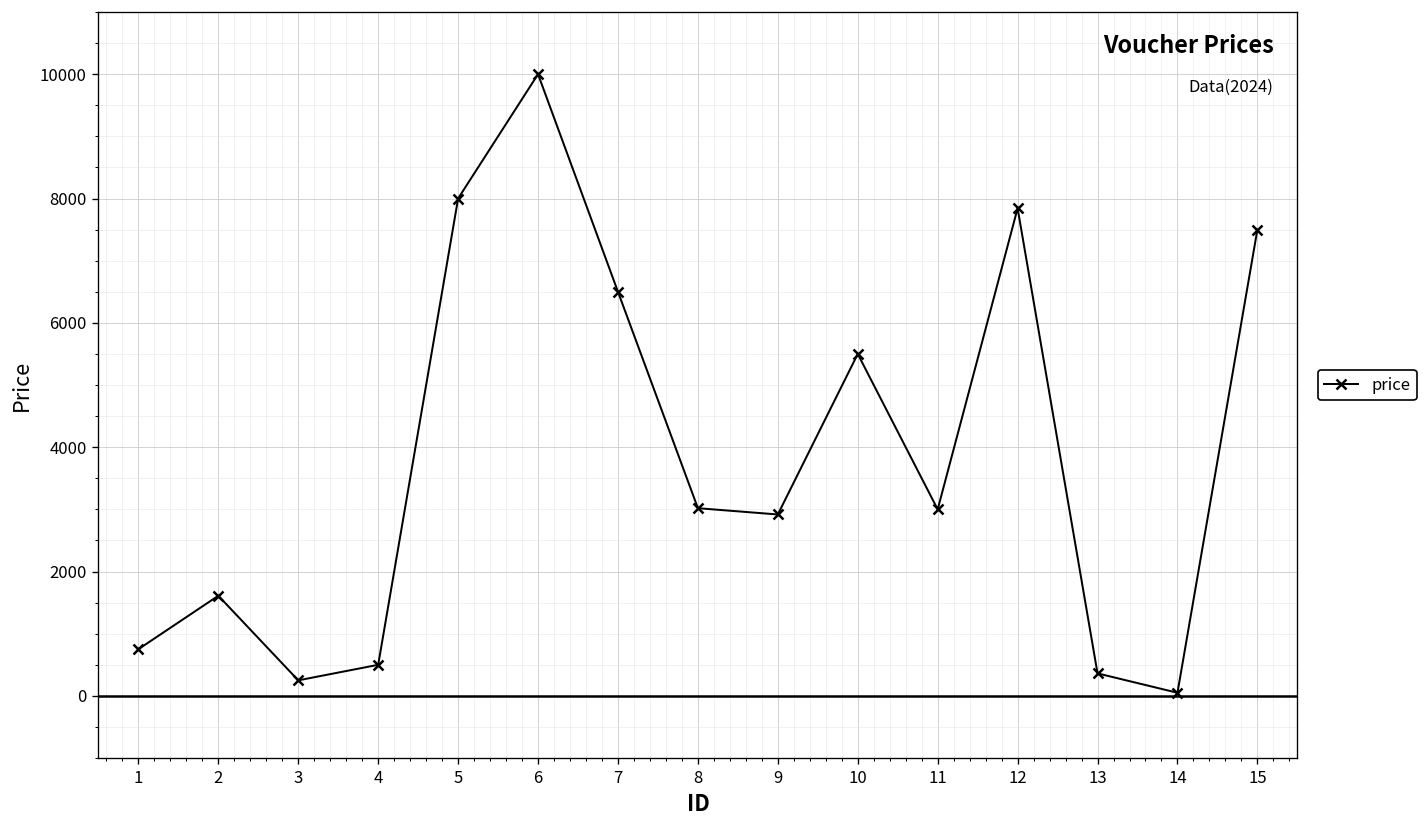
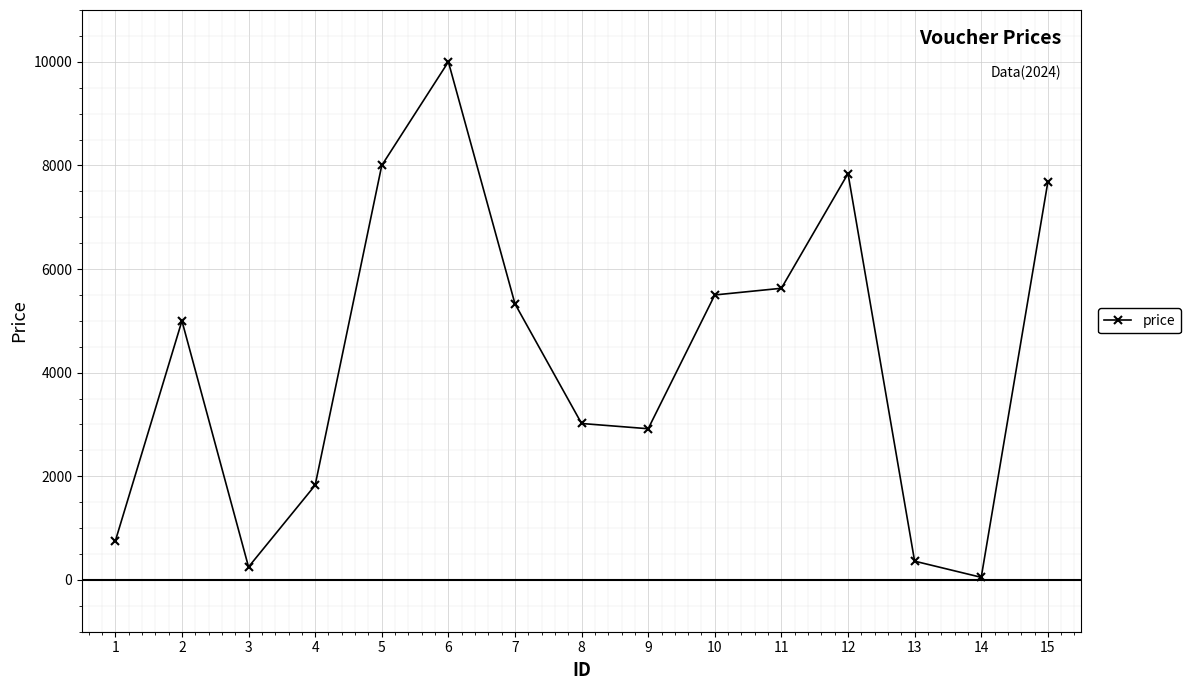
  {
    "1": 800,
-   "2": 1600,
+   "2": 5000,
    "3": 300,
-   "4": 500,
+   "4": 1800,
    "5": 8000,
    "6": 10000,
-   "7": 6500,
+   "7": 5300,
    "8": 3000,
    "9": 2900,
    "10": 5500,
-   "11": 3000,
+   "11": 5600,
    "12": 7800,
    "13": 400,
    "14": 100,
-   "15": 7500
+   "15": 7700
  }
